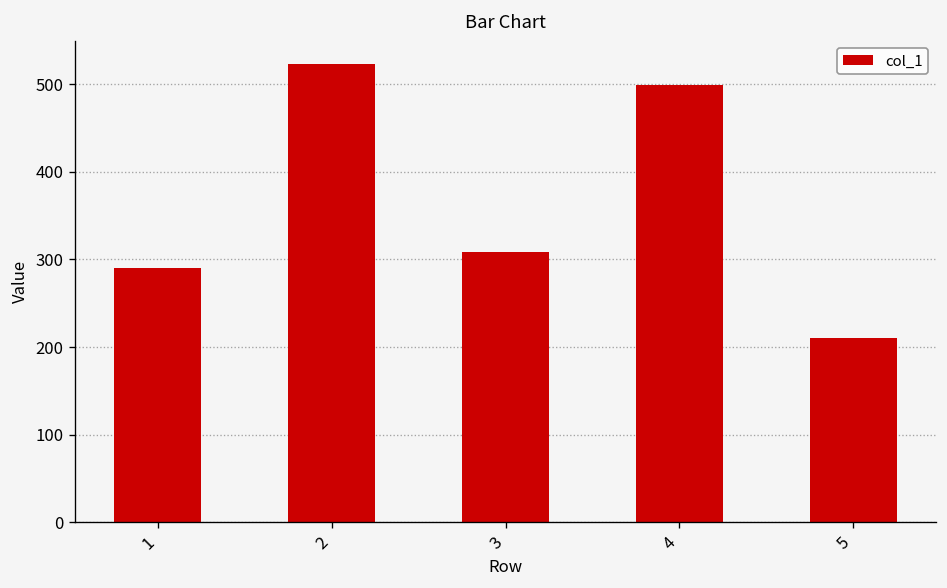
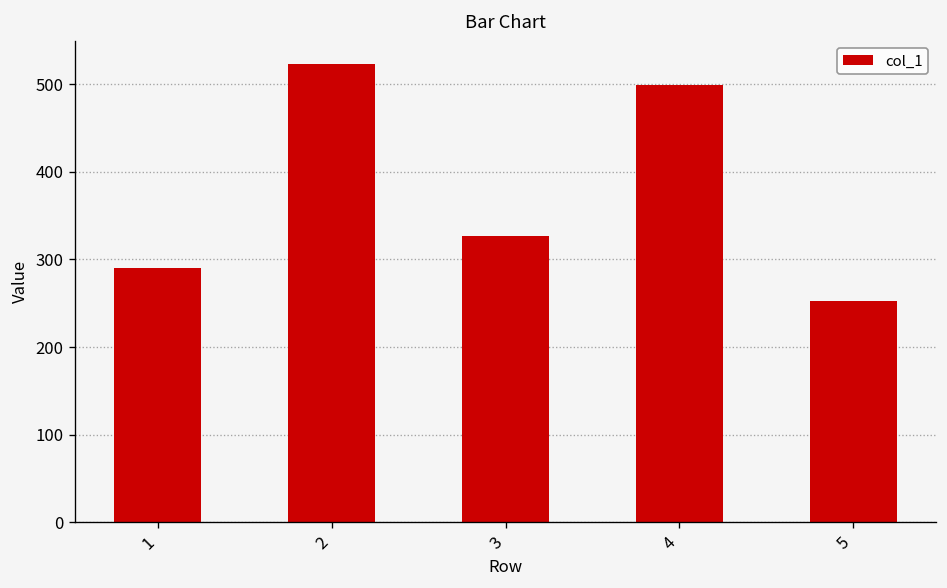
  {
    "1": 290,
    "2": 520,
-   "3": 310,
+   "3": 330,
    "4": 500,
-   "5": 210
+   "5": 250
  }
